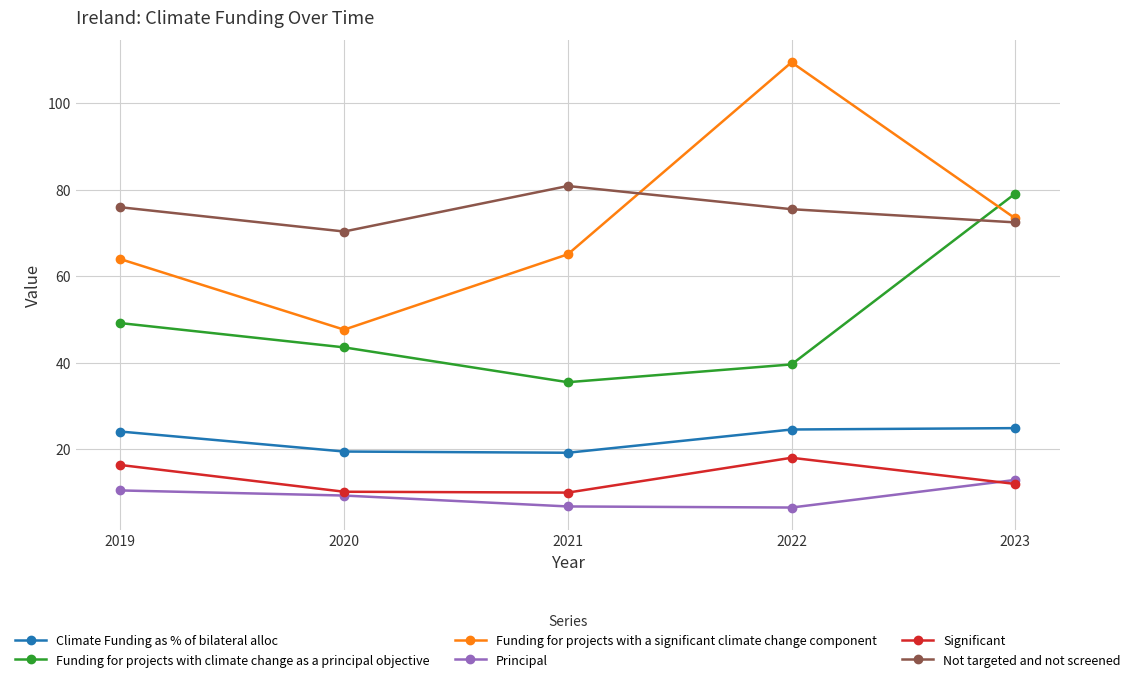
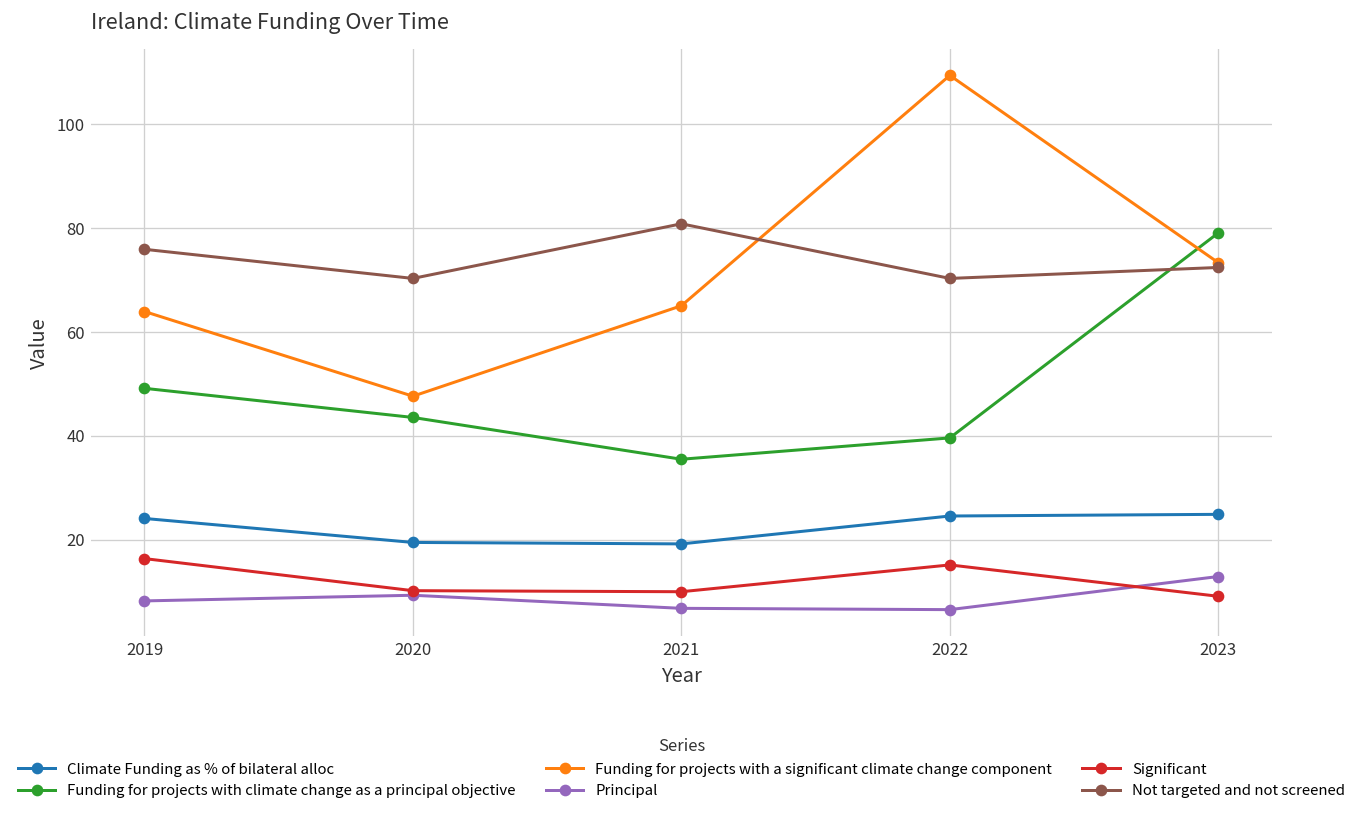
  {
    "Climate Funding as % of bilateral alloc": {
      "2019": 24,
      "2020": 19,
      "2021": 19,
      "2022": 25,
      "2023": 25
    },
    "Funding for projects with climate change as a principal objective": {
      "2019": 49,
      "2020": 44,
      "2021": 35,
      "2022": 40,
      "2023": 79
    },
    "Funding for projects with a significant climate change component": {
      "2019": 64,
      "2020": 48,
      "2021": 65,
      "2022": 109,
      "2023": 73
    },
    "Principal": {
-     "2019": 10,
+     "2019": 8,
      "2020": 9,
      "2021": 7,
      "2022": 7,
      "2023": 13
    },
    "Significant": {
      "2019": 16,
      "2020": 10,
      "2021": 10,
-     "2022": 18,
-     "2023": 12
+     "2022": 15,
+     "2023": 9
    },
    "Not targeted and not screened": {
      "2019": 76,
      "2020": 70,
      "2021": 81,
-     "2022": 75,
+     "2022": 70,
      "2023": 72
    }
  }
